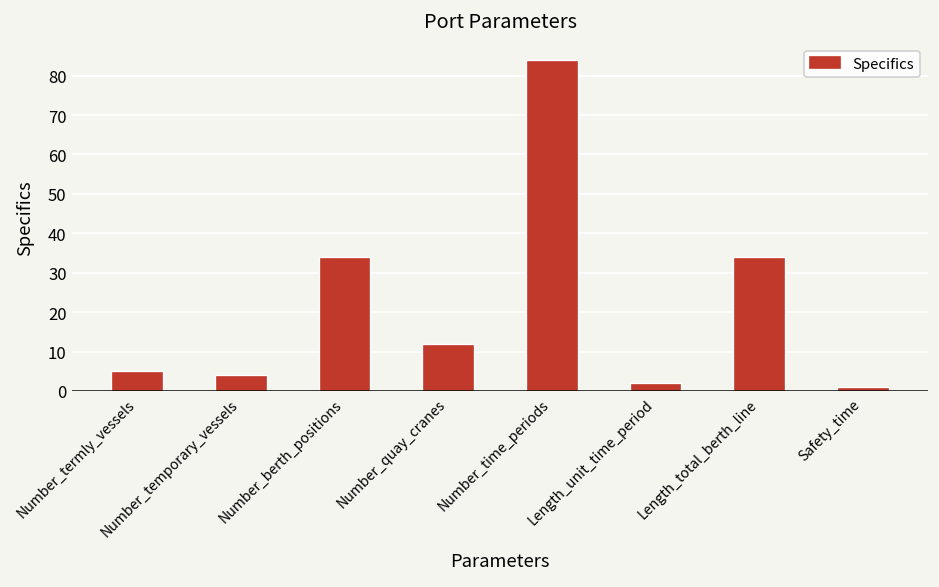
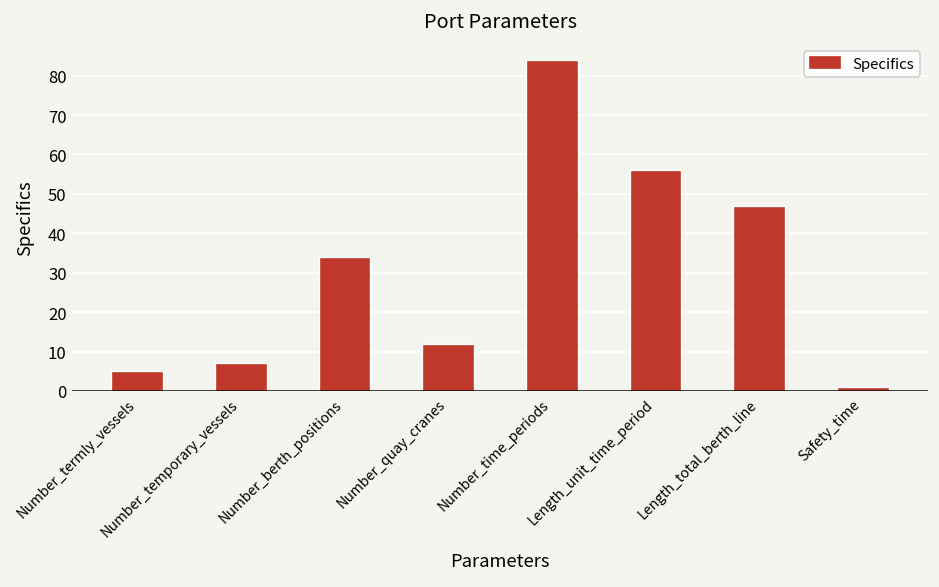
  {
    "Number_termly_vessels": 5,
-   "Number_temporary_vessels": 4,
+   "Number_temporary_vessels": 7,
    "Number_berth_positions": 34,
    "Number_quay_cranes": 12,
    "Number_time_periods": 84,
-   "Length_unit_time_period": 2,
-   "Length_total_berth_line": 34,
+   "Length_unit_time_period": 56,
+   "Length_total_berth_line": 47,
    "Safety_time": 1
  }
